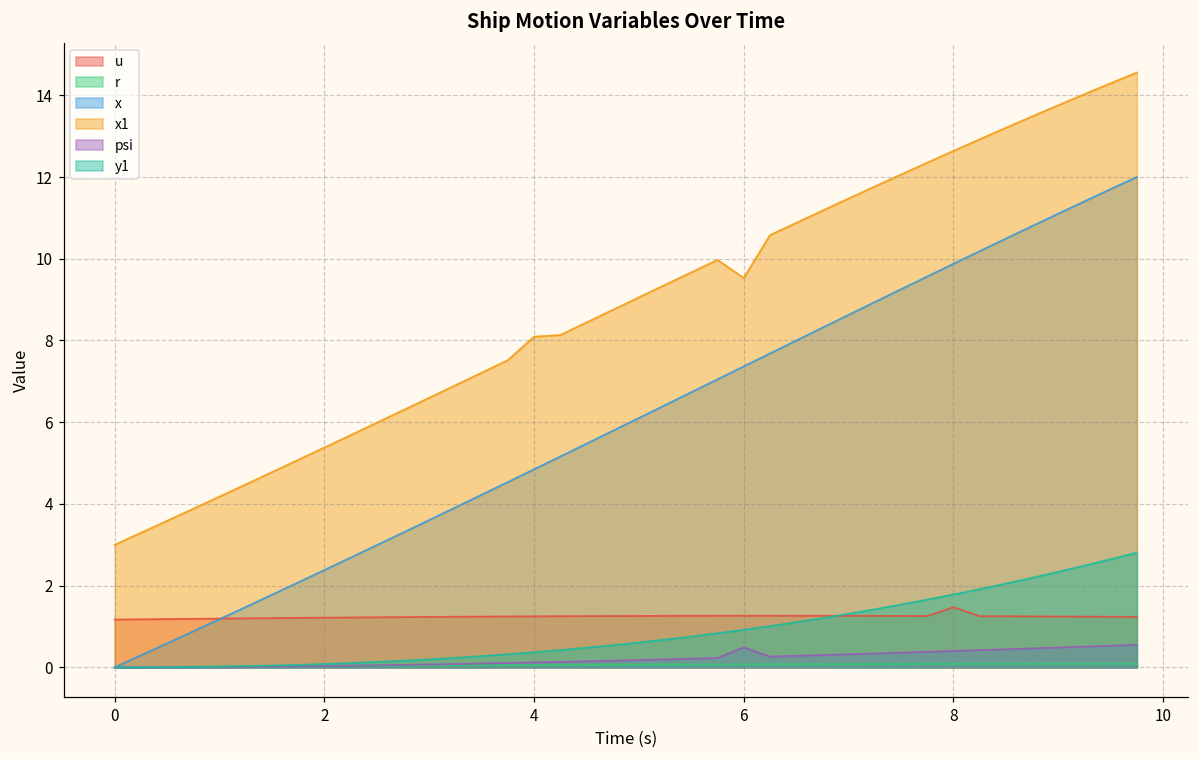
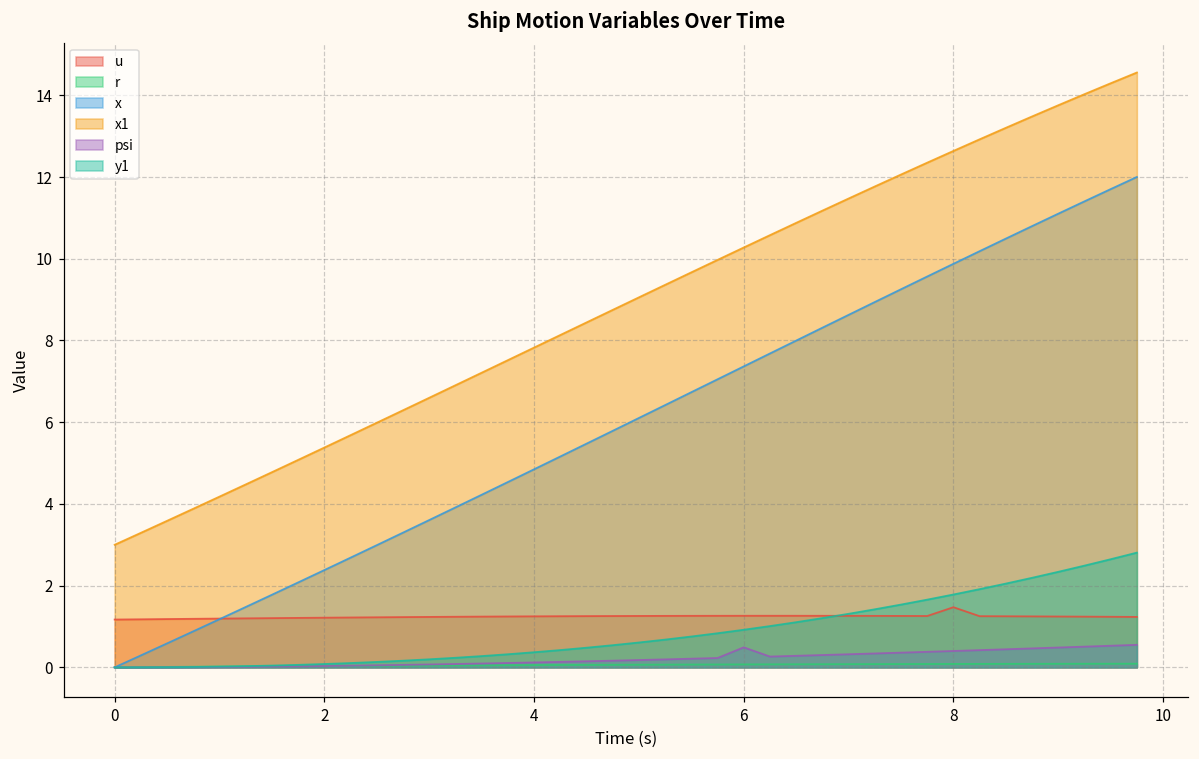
  {
    "u": {
      "0": 1.2,
      "2": 1.2,
      "4": 1.2,
      "6": 1.3,
      "8": 1.5
    },
    "x1": {
      "0": 3.0,
      "2": 5.4,
-     "4": 8.1,
-     "6": 9.5,
+     "4": 7.8,
+     "6": 10.3,
      "8": 12.6
    },
    "psi": {
      "6": 0.5,
      "8": 0.4
    }
  }
